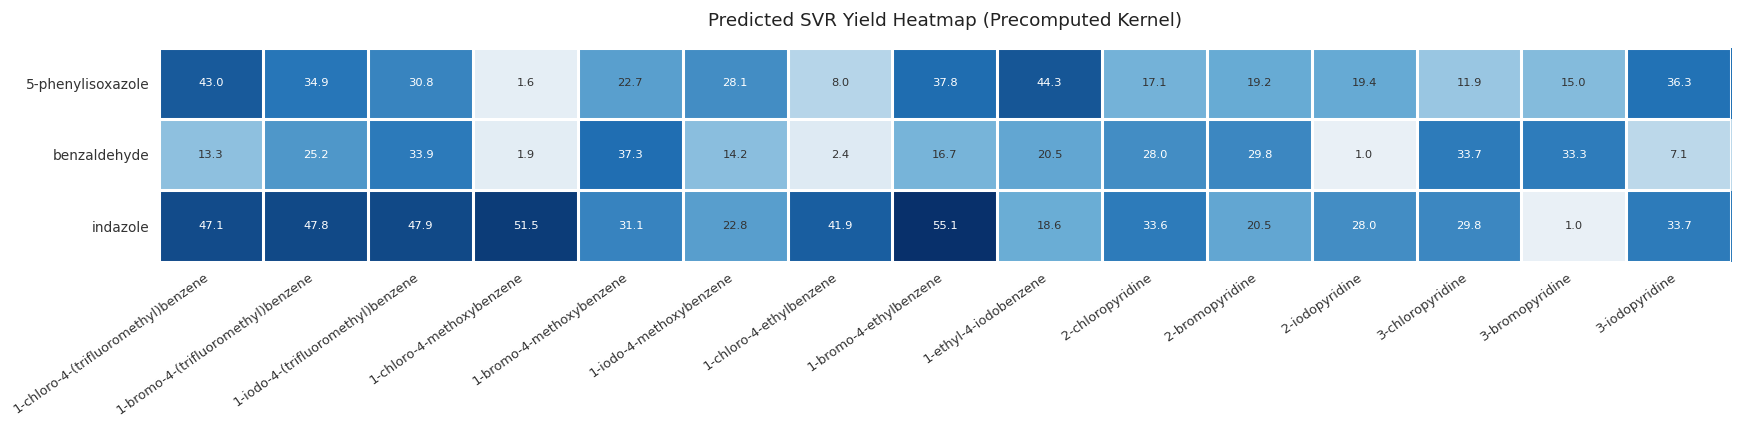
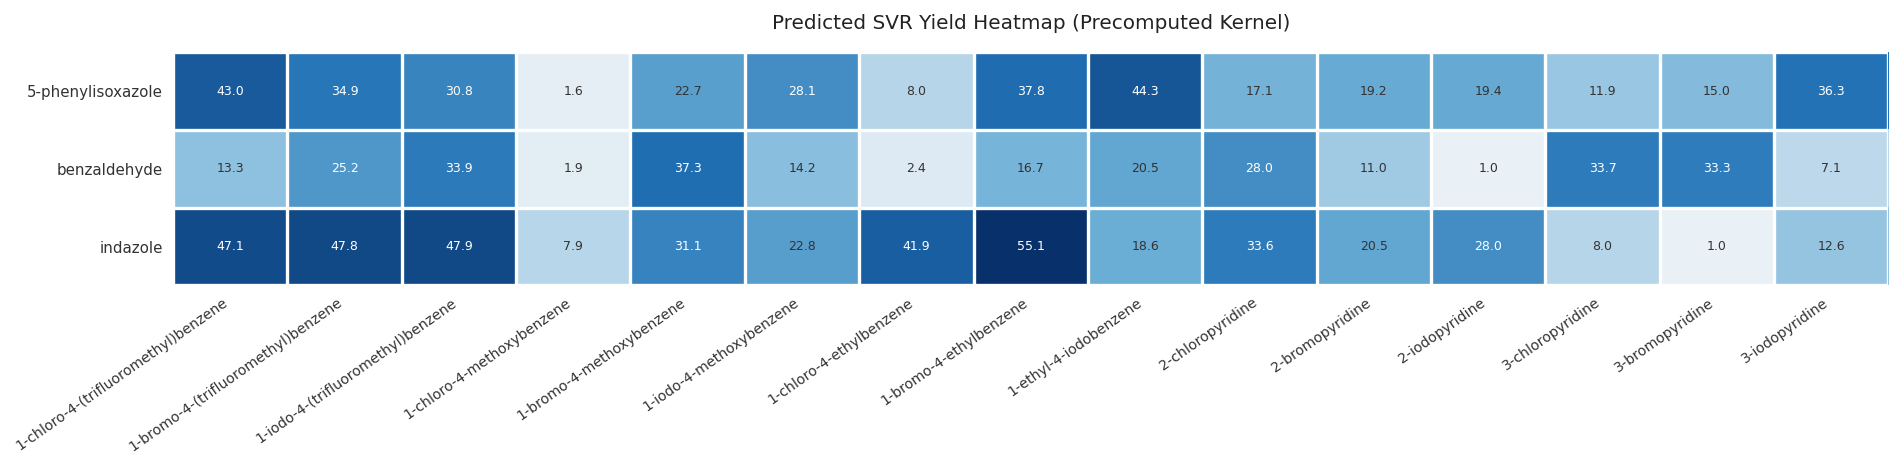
  {
    "5-phenylisoxazole": {
      "1-chloro-4-(trifluoromethyl)benzene": 43.0,
      "1-bromo-4-(trifluoromethyl)benzene": 34.9,
      "1-iodo-4-(trifluoromethyl)benzene": 30.8,
      "1-chloro-4-methoxybenzene": 1.6,
      "1-bromo-4-methoxybenzene": 22.7,
      "1-iodo-4-methoxybenzene": 28.1,
      "1-chloro-4-ethylbenzene": 8.0,
      "1-bromo-4-ethylbenzene": 37.8,
      "1-ethyl-4-iodobenzene": 44.3,
      "2-chloropyridine": 17.1,
      "2-bromopyridine": 19.2,
      "2-iodopyridine": 19.4,
      "3-chloropyridine": 11.9,
      "3-bromopyridine": 15.0,
      "3-iodopyridine": 36.3
    },
    "benzaldehyde": {
      "1-chloro-4-(trifluoromethyl)benzene": 13.3,
      "1-bromo-4-(trifluoromethyl)benzene": 25.2,
      "1-iodo-4-(trifluoromethyl)benzene": 33.9,
      "1-chloro-4-methoxybenzene": 1.9,
      "1-bromo-4-methoxybenzene": 37.3,
      "1-iodo-4-methoxybenzene": 14.2,
      "1-chloro-4-ethylbenzene": 2.4,
      "1-bromo-4-ethylbenzene": 16.7,
      "1-ethyl-4-iodobenzene": 20.5,
      "2-chloropyridine": 28.0,
-     "2-bromopyridine": 29.8,
+     "2-bromopyridine": 11.0,
      "2-iodopyridine": 1.0,
      "3-chloropyridine": 33.7,
      "3-bromopyridine": 33.3,
      "3-iodopyridine": 7.1
    },
    "indazole": {
      "1-chloro-4-(trifluoromethyl)benzene": 47.1,
      "1-bromo-4-(trifluoromethyl)benzene": 47.8,
      "1-iodo-4-(trifluoromethyl)benzene": 47.9,
-     "1-chloro-4-methoxybenzene": 51.5,
+     "1-chloro-4-methoxybenzene": 7.9,
      "1-bromo-4-methoxybenzene": 31.1,
      "1-iodo-4-methoxybenzene": 22.8,
      "1-chloro-4-ethylbenzene": 41.9,
      "1-bromo-4-ethylbenzene": 55.1,
      "1-ethyl-4-iodobenzene": 18.6,
      "2-chloropyridine": 33.6,
      "2-bromopyridine": 20.5,
      "2-iodopyridine": 28.0,
-     "3-chloropyridine": 29.8,
+     "3-chloropyridine": 8.0,
      "3-bromopyridine": 1.0,
-     "3-iodopyridine": 33.7
+     "3-iodopyridine": 12.6
    }
  }
